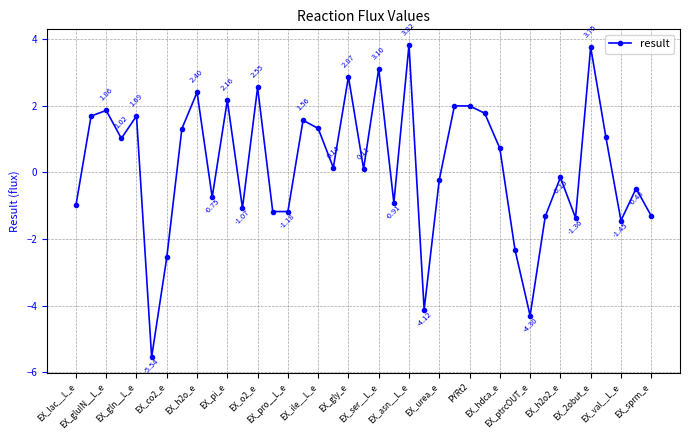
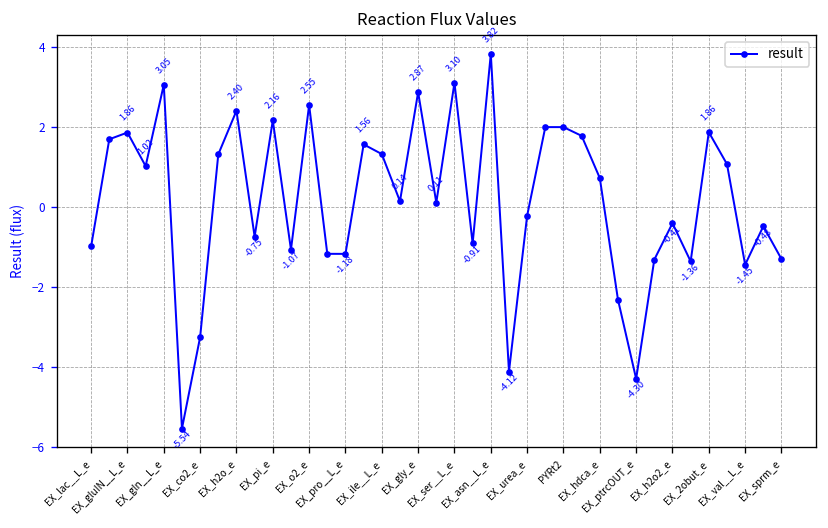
  {
    "EX_gluIN__L_e": 1.86,
-   "EX_gln__L_e": 1.69,
-   "EX_co2_e": -2.6,
+   "EX_gln__L_e": 3.05,
+   "EX_co2_e": -3.3,
    "EX_h2o_e": 2.40,
    "EX_pi_e": 2.16,
    "EX_o2_e": 2.55,
    "EX_pro__L_e": -1.18,
    "EX_gly_e": 2.87,
    "EX_ser__L_e": 3.10,
    "EX_asn__L_e": 3.82,
    "EX_ptrcOUT_e": -4.30,
-   "EX_h2o2_e": -0.15,
-   "EX_2obut_e": 3.75,
+   "EX_h2o2_e": -0.41,
+   "EX_2obut_e": 1.86,
    "EX_val__L_e": -1.45
  }
